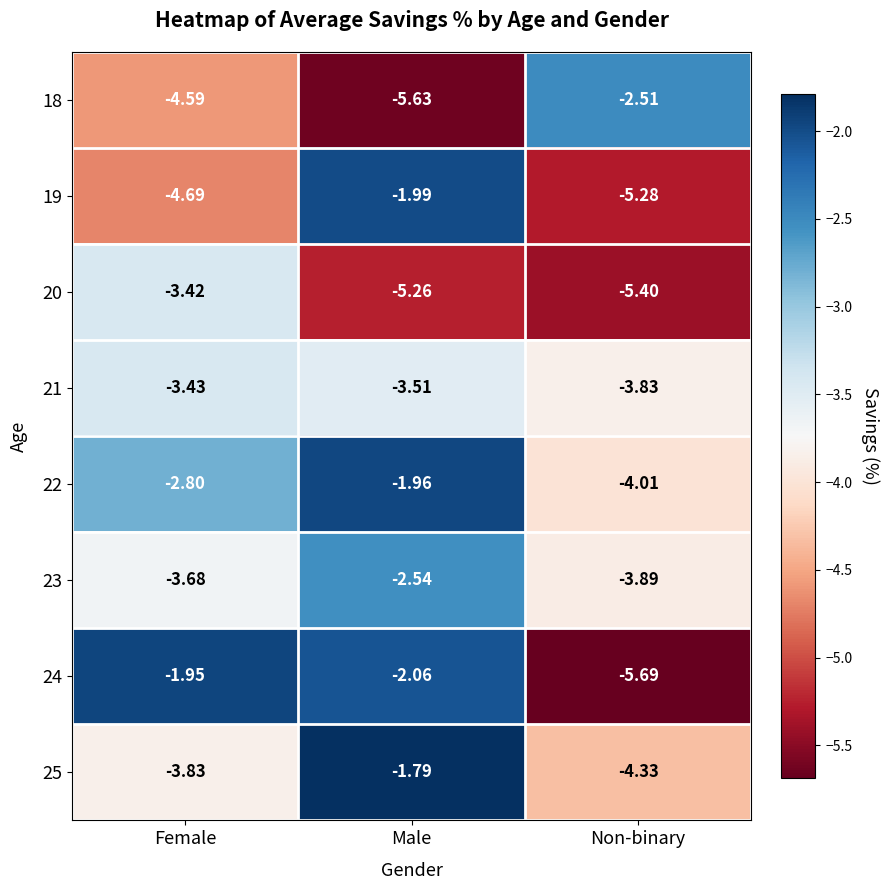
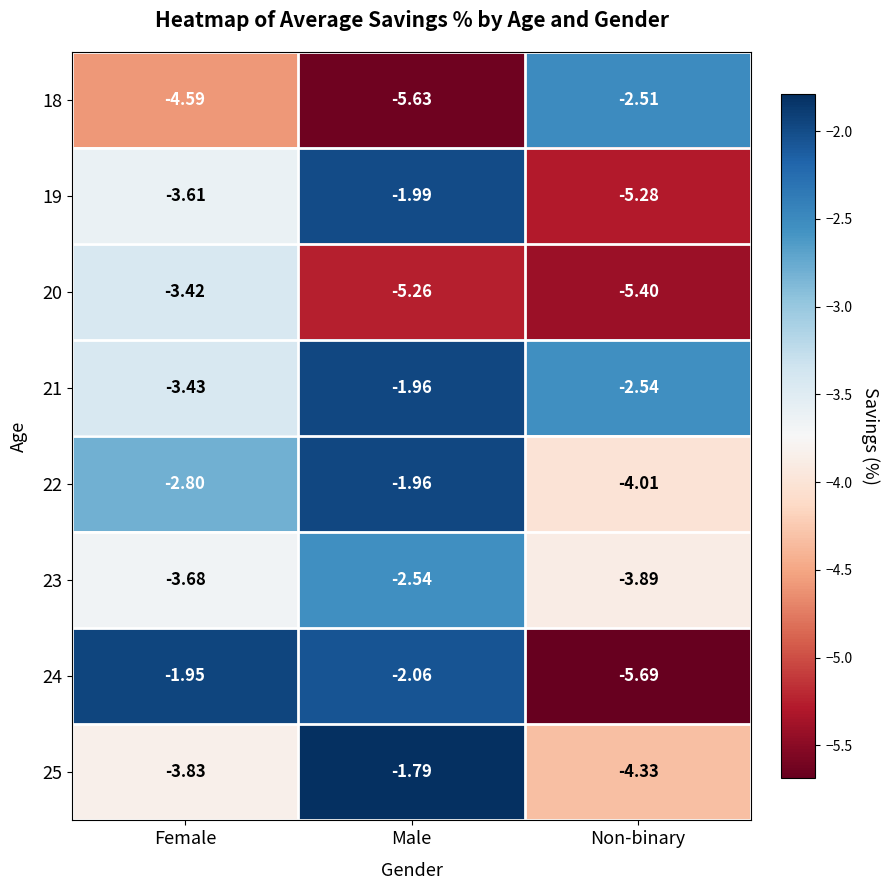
  {
    "18": {
      "Female": -4.59,
      "Male": -5.63,
      "Non-binary": -2.51
    },
    "19": {
-     "Female": -4.69,
+     "Female": -3.61,
      "Male": -1.99,
      "Non-binary": -5.28
    },
    "20": {
      "Female": -3.42,
      "Male": -5.26,
      "Non-binary": -5.40
    },
    "21": {
      "Female": -3.43,
-     "Male": -3.51,
-     "Non-binary": -3.83
+     "Male": -1.96,
+     "Non-binary": -2.54
    },
    "22": {
      "Female": -2.80,
      "Male": -1.96,
      "Non-binary": -4.01
    },
    "23": {
      "Female": -3.68,
      "Male": -2.54,
      "Non-binary": -3.89
    },
    "24": {
      "Female": -1.95,
      "Male": -2.06,
      "Non-binary": -5.69
    },
    "25": {
      "Female": -3.83,
      "Male": -1.79,
      "Non-binary": -4.33
    }
  }
